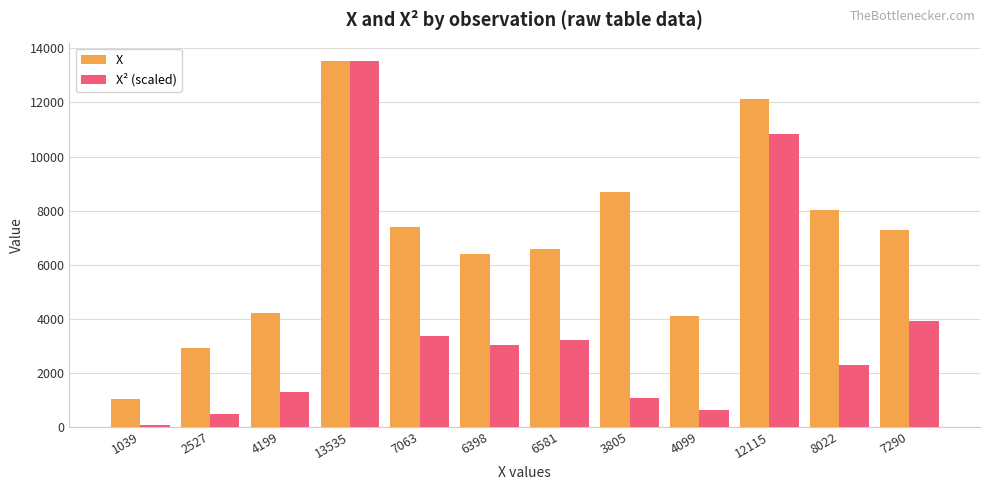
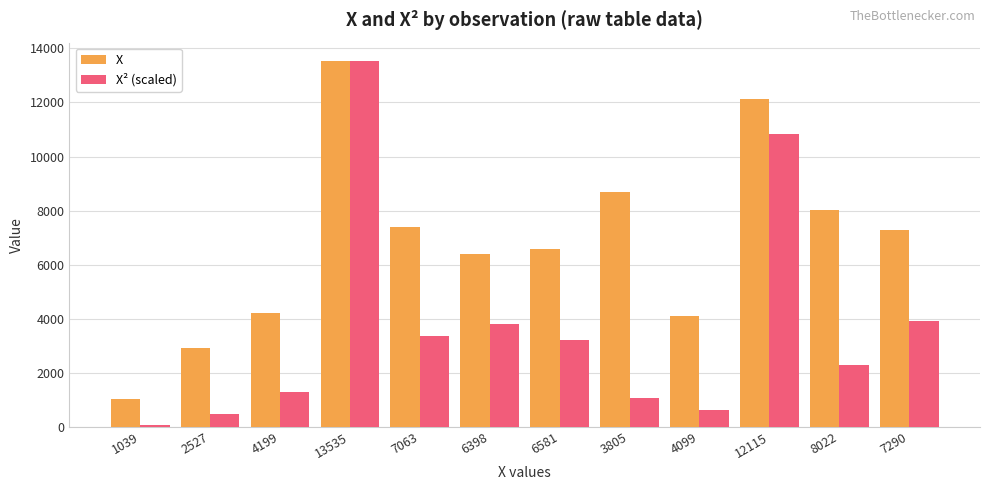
  {
    "X": {
      "1039": 1000,
      "2527": 2900,
      "4199": 4200,
      "13535": 13500,
      "7063": 7400,
      "6398": 6400,
      "6581": 6600,
      "3805": 8700,
      "4099": 4100,
      "12115": 12100,
      "8022": 8000,
      "7290": 7300
    },
    "X² (scaled)": {
      "2527": 500,
      "4199": 1300,
      "13535": 13500,
      "7063": 3400,
-     "6398": 3000,
+     "6398": 3800,
      "6581": 3200,
      "3805": 1100,
      "4099": 600,
      "12115": 10800,
      "8022": 2300,
      "7290": 3900
    }
  }
